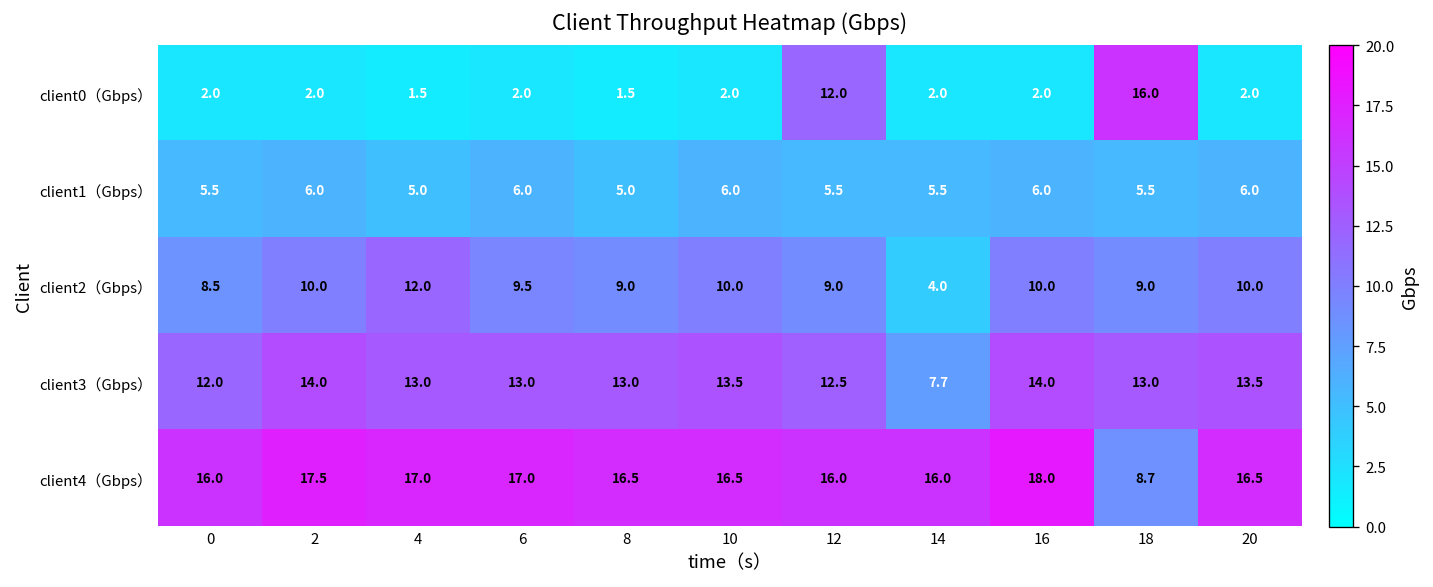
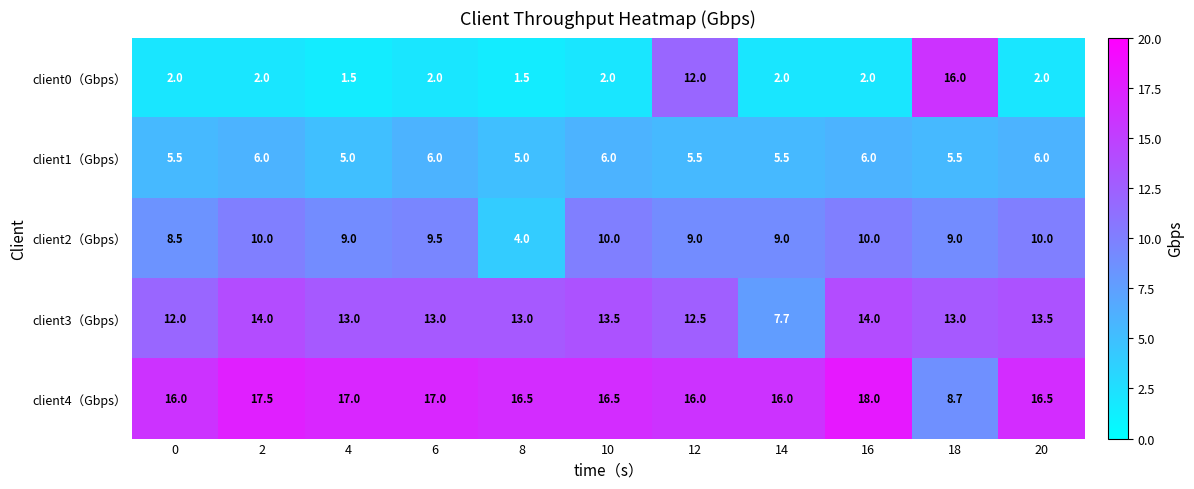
  {
    "client0（Gbps）": {
      "0": 2.0,
      "2": 2.0,
      "4": 1.5,
      "6": 2.0,
      "8": 1.5,
      "10": 2.0,
      "12": 12.0,
      "14": 2.0,
      "16": 2.0,
      "18": 16.0,
      "20": 2.0
    },
    "client1（Gbps）": {
      "0": 5.5,
      "2": 6.0,
      "4": 5.0,
      "6": 6.0,
      "8": 5.0,
      "10": 6.0,
      "12": 5.5,
      "14": 5.5,
      "16": 6.0,
      "18": 5.5,
      "20": 6.0
    },
    "client2（Gbps）": {
      "0": 8.5,
      "2": 10.0,
-     "4": 12.0,
+     "4": 9.0,
      "6": 9.5,
-     "8": 9.0,
+     "8": 4.0,
      "10": 10.0,
      "12": 9.0,
-     "14": 4.0,
+     "14": 9.0,
      "16": 10.0,
      "18": 9.0,
      "20": 10.0
    },
    "client3（Gbps）": {
      "0": 12.0,
      "2": 14.0,
      "4": 13.0,
      "6": 13.0,
      "8": 13.0,
      "10": 13.5,
      "12": 12.5,
      "14": 7.7,
      "16": 14.0,
      "18": 13.0,
      "20": 13.5
    },
    "client4（Gbps）": {
      "0": 16.0,
      "2": 17.5,
      "4": 17.0,
      "6": 17.0,
      "8": 16.5,
      "10": 16.5,
      "12": 16.0,
      "14": 16.0,
      "16": 18.0,
      "18": 8.7,
      "20": 16.5
    }
  }
